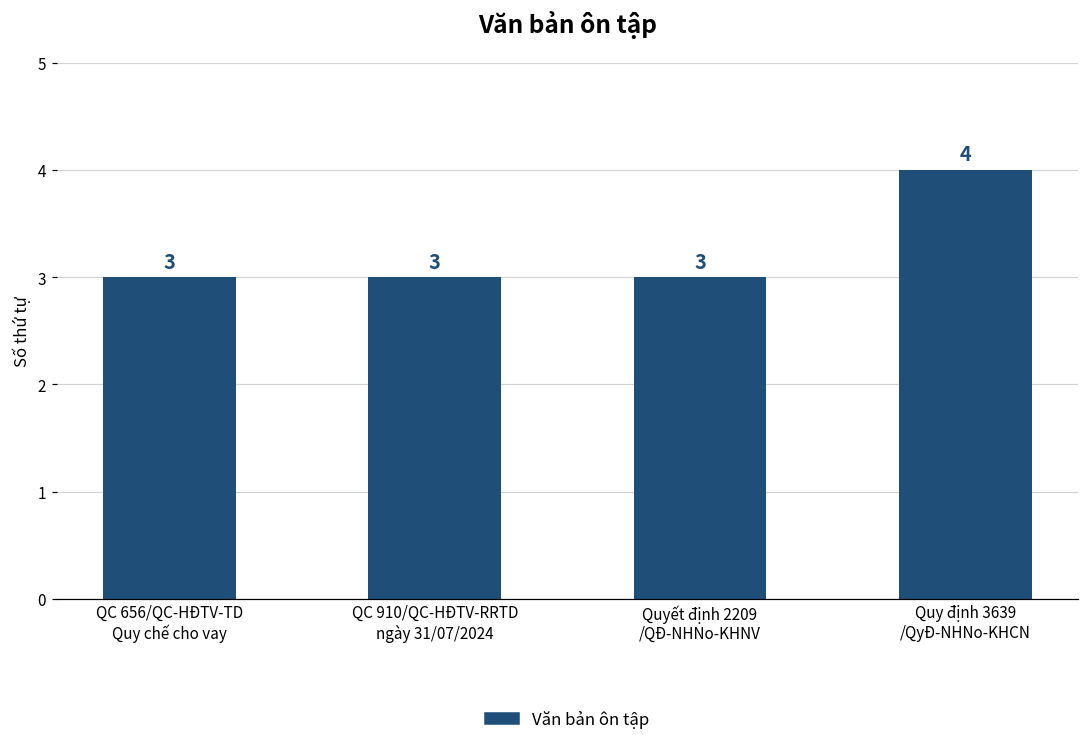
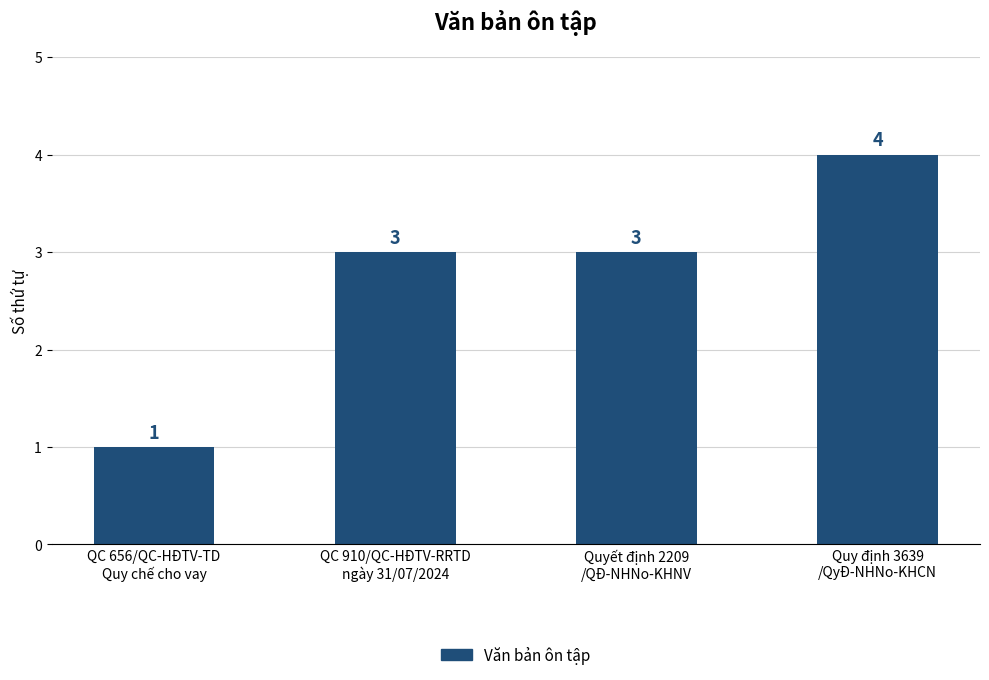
  {
-   "QC 656/QC-HĐTV-TD Quy chế cho vay": 3,
+   "QC 656/QC-HĐTV-TD Quy chế cho vay": 1,
    "QC 910/QC-HĐTV-RRTD ngày 31/07/2024": 3,
    "Quyết định 2209 /QĐ-NHNo-KHNV": 3,
    "Quy định 3639 /QyĐ-NHNo-KHCN": 4
  }
